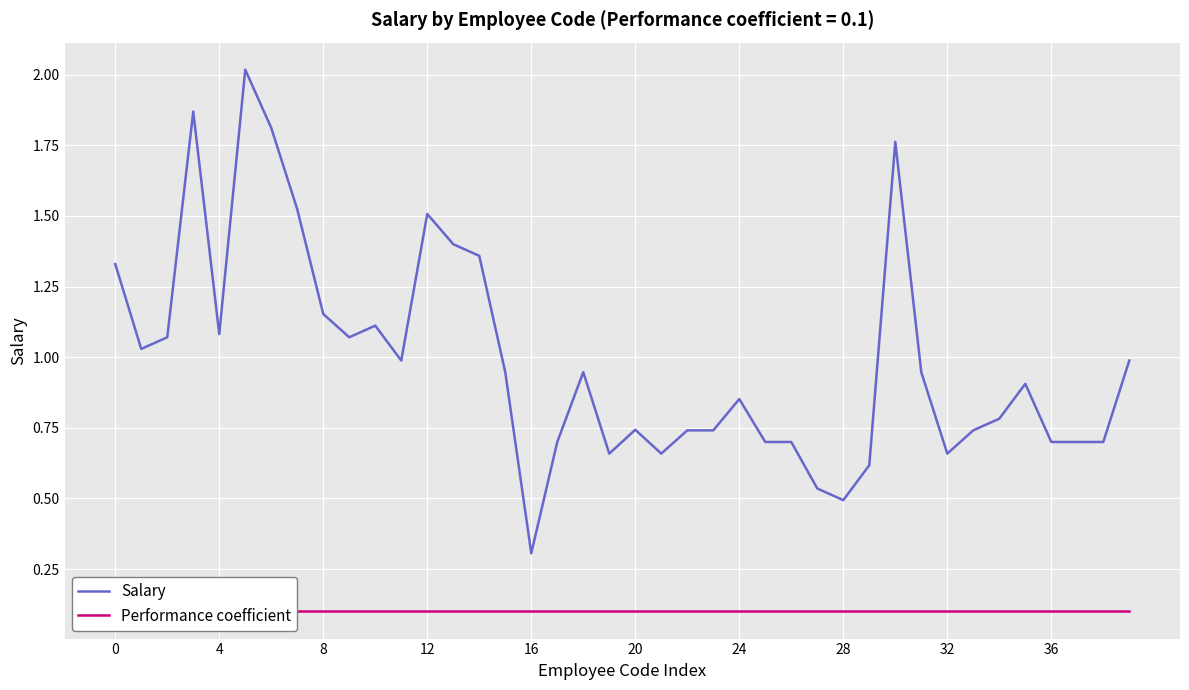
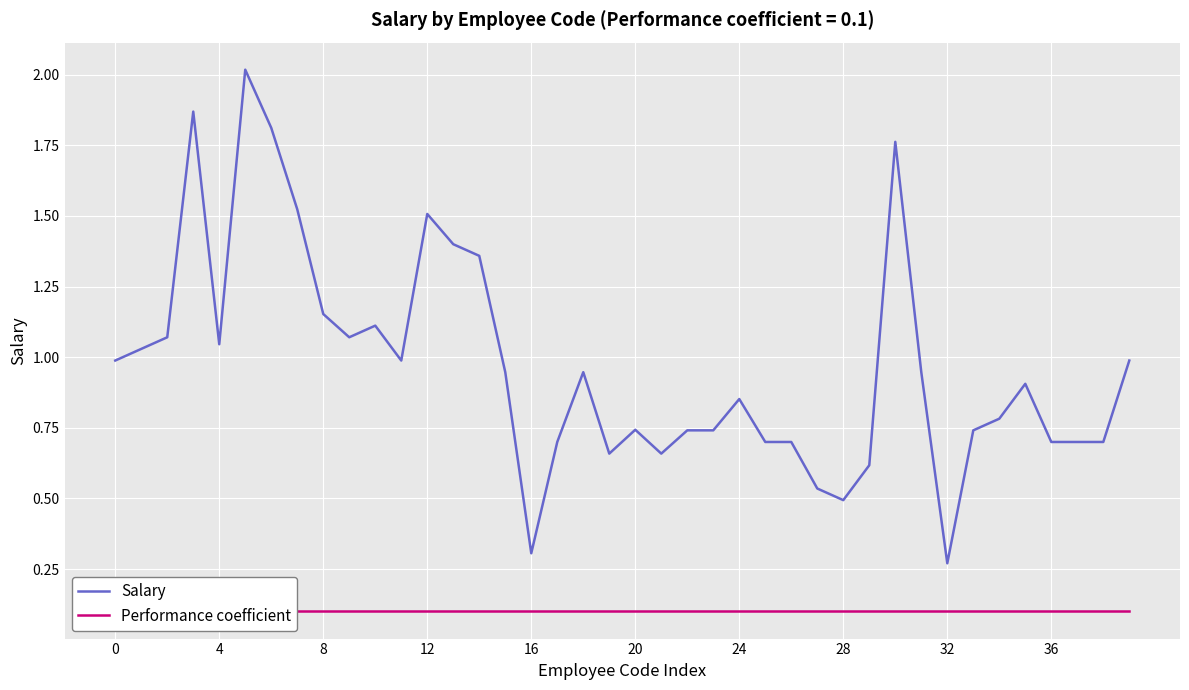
  {
    "Salary": {
-     "0": 1.33,
-     "4": 1.08,
+     "0": 0.99,
+     "4": 1.05,
      "8": 1.15,
      "12": 1.51,
      "16": 0.31,
      "20": 0.74,
      "24": 0.85,
      "28": 0.49,
-     "32": 0.66,
+     "32": 0.27,
      "36": 0.70
    },
    "Performance coefficient": {
      "8": 0.10,
      "12": 0.10,
      "16": 0.10,
      "20": 0.10,
      "24": 0.10,
      "28": 0.10,
      "32": 0.10,
      "36": 0.10
    }
  }
